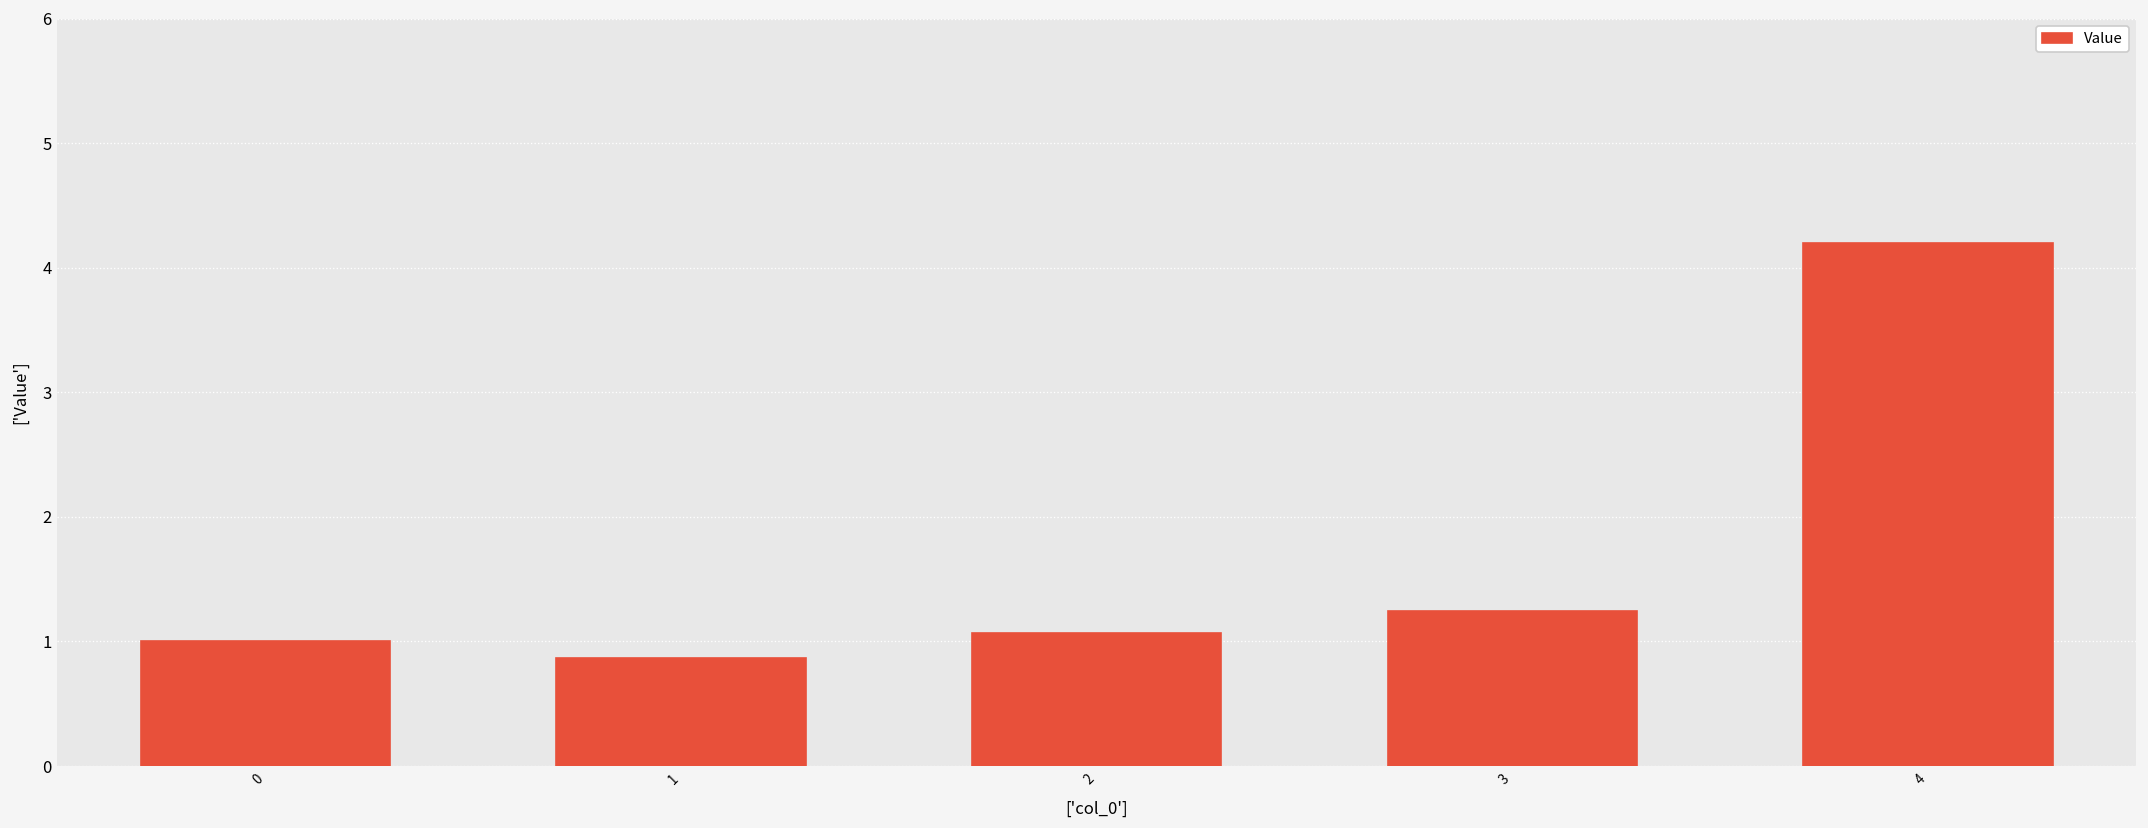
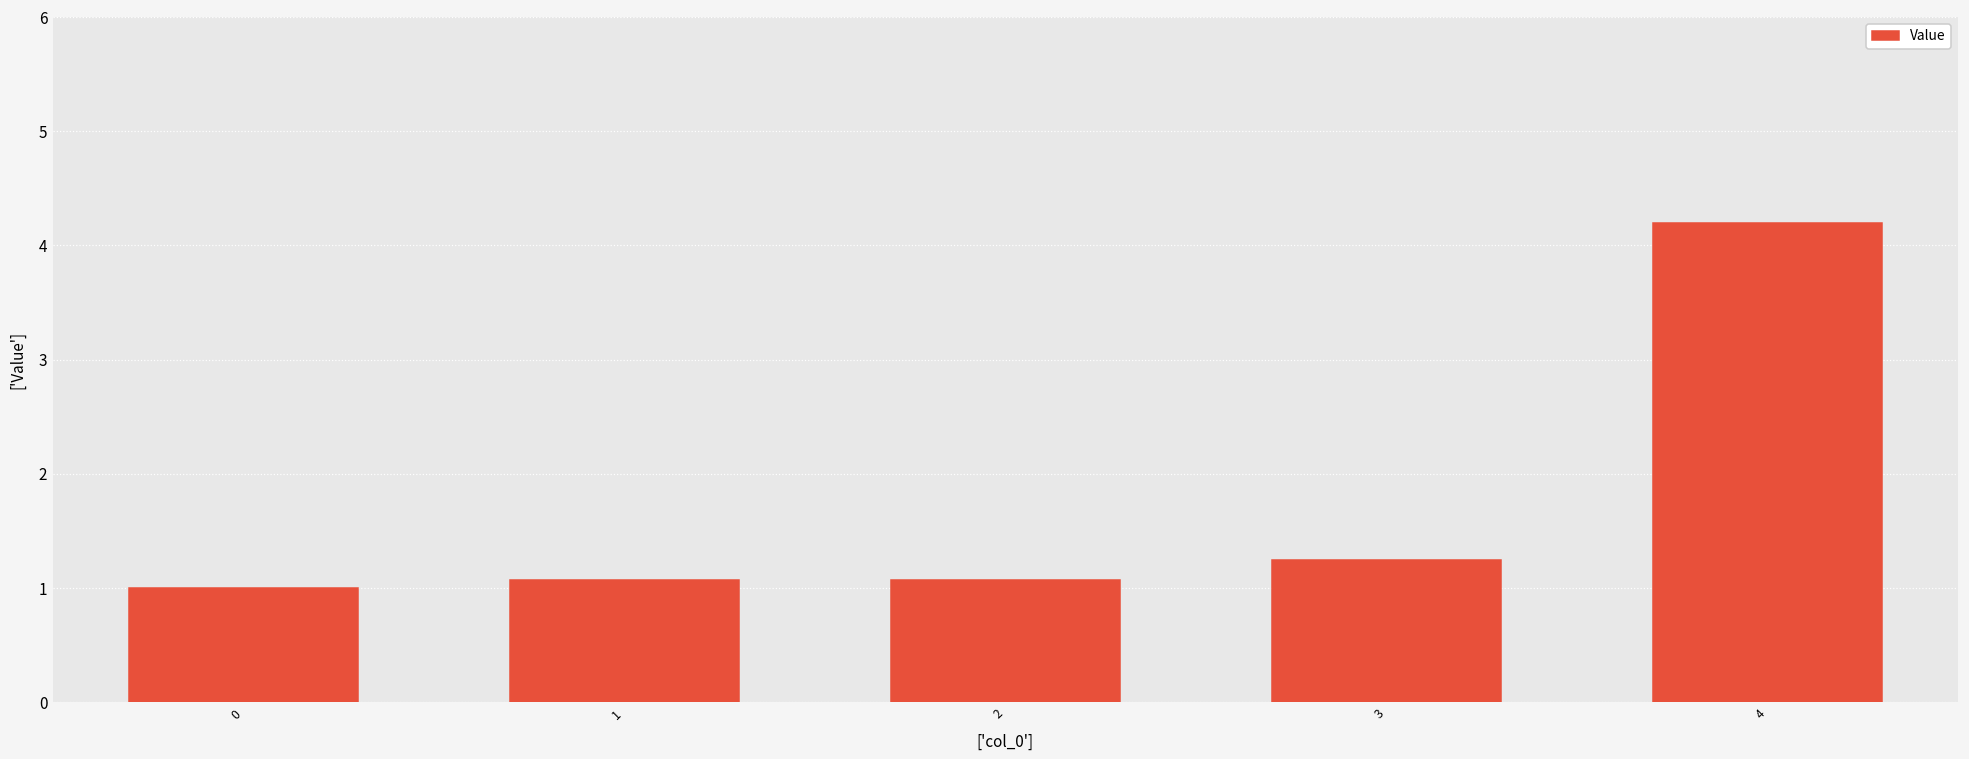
  {
    "0": 1.00,
-   "1": 0.87,
+   "1": 1.07,
    "2": 1.07,
    "3": 1.24,
    "4": 4.20
  }
